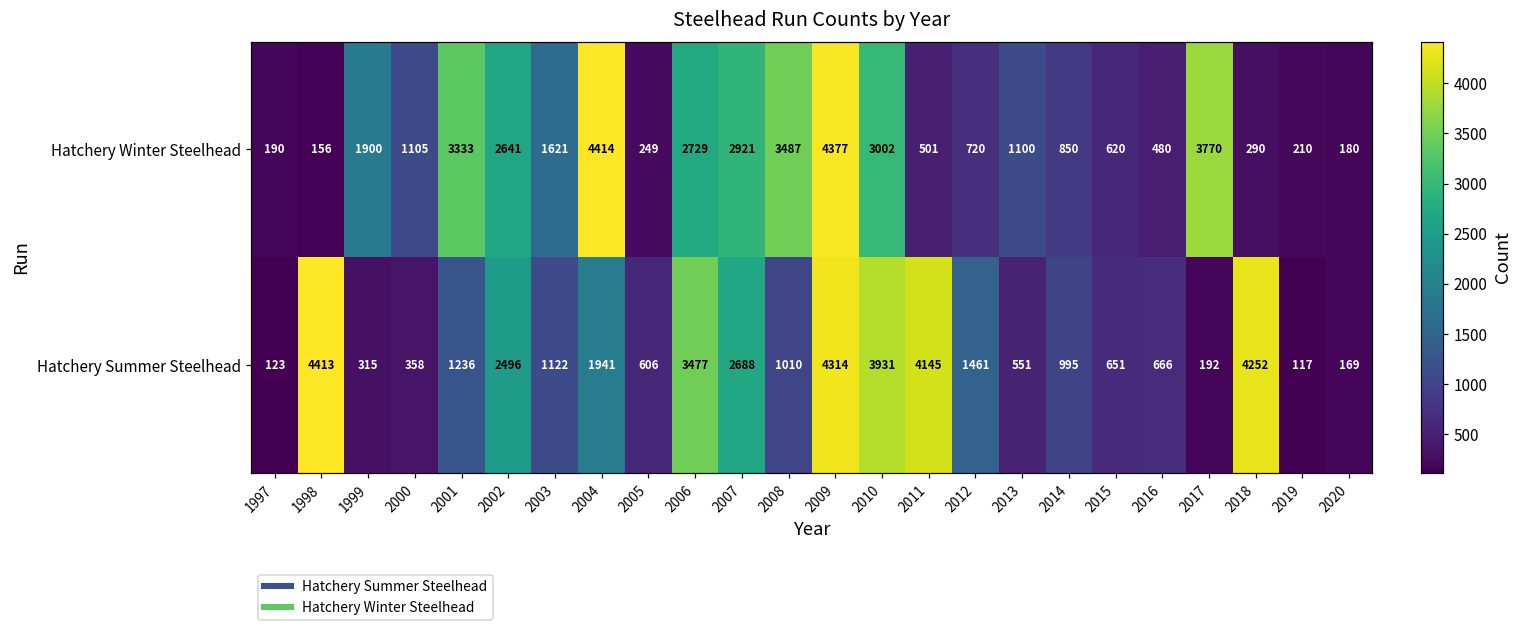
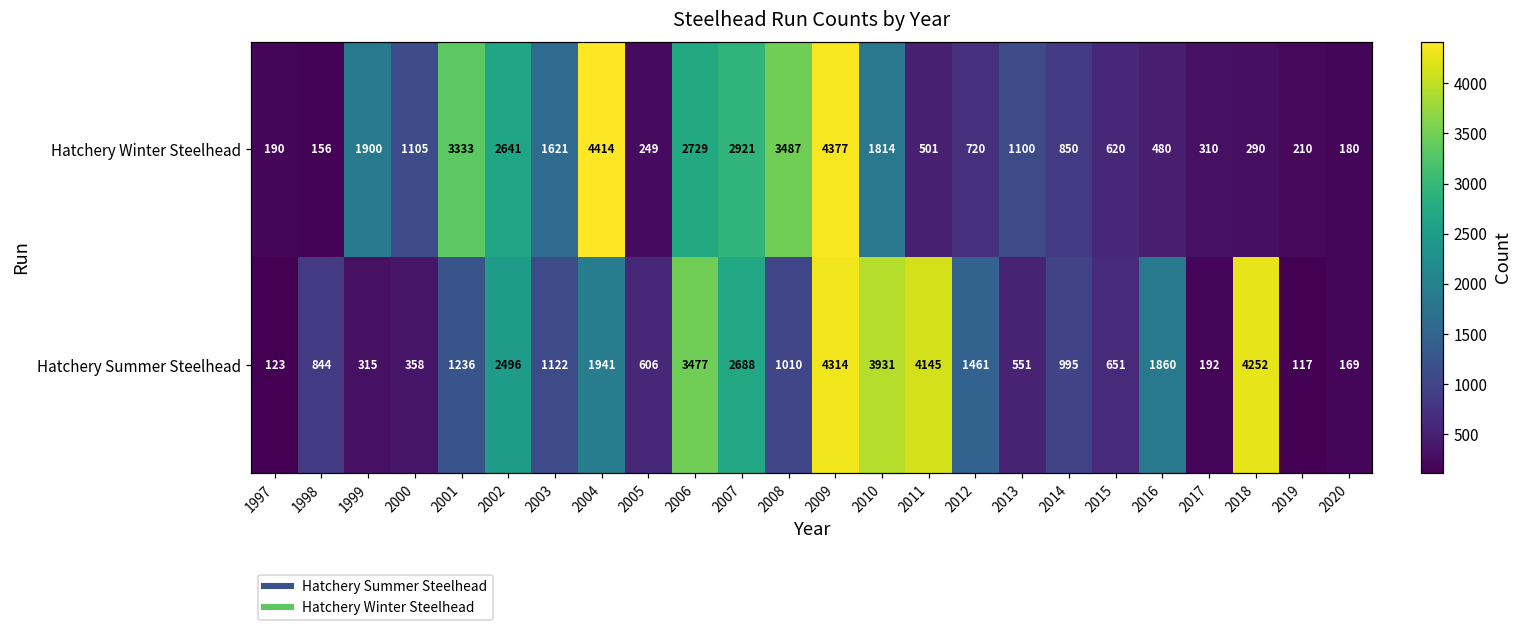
  {
    "Hatchery Winter Steelhead": {
      "1997": 190,
      "1998": 156,
      "1999": 1900,
      "2000": 1105,
      "2001": 3333,
      "2002": 2641,
      "2003": 1621,
      "2004": 4414,
      "2005": 249,
      "2006": 2729,
      "2007": 2921,
      "2008": 3487,
      "2009": 4377,
-     "2010": 3002,
+     "2010": 1814,
      "2011": 501,
      "2012": 720,
      "2013": 1100,
      "2014": 850,
      "2015": 620,
      "2016": 480,
-     "2017": 3770,
+     "2017": 310,
      "2018": 290,
      "2019": 210,
      "2020": 180
    },
    "Hatchery Summer Steelhead": {
      "1997": 123,
-     "1998": 4413,
+     "1998": 844,
      "1999": 315,
      "2000": 358,
      "2001": 1236,
      "2002": 2496,
      "2003": 1122,
      "2004": 1941,
      "2005": 606,
      "2006": 3477,
      "2007": 2688,
      "2008": 1010,
      "2009": 4314,
      "2010": 3931,
      "2011": 4145,
      "2012": 1461,
      "2013": 551,
      "2014": 995,
      "2015": 651,
-     "2016": 666,
+     "2016": 1860,
      "2017": 192,
      "2018": 4252,
      "2019": 117,
      "2020": 169
    }
  }
